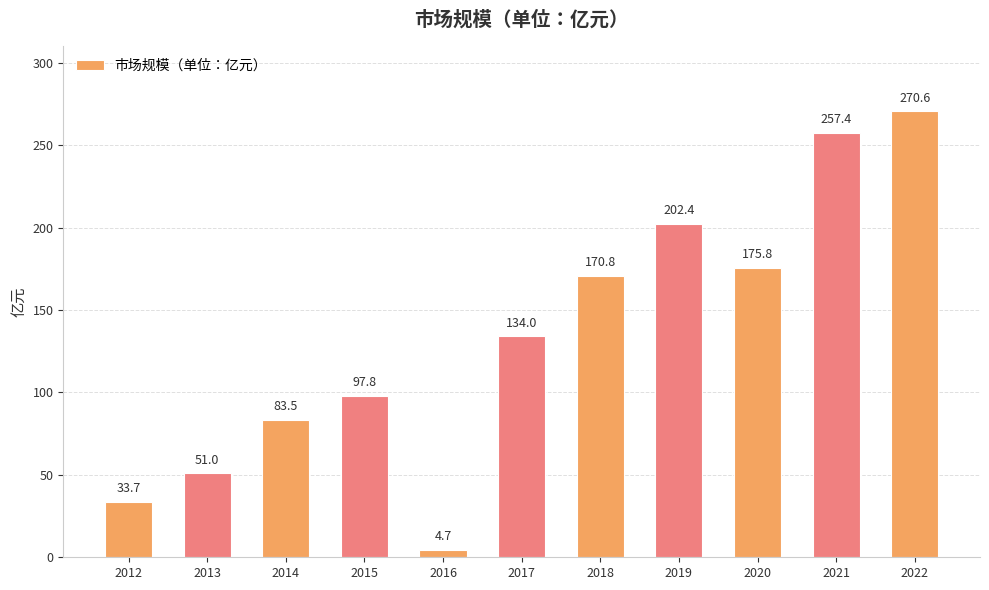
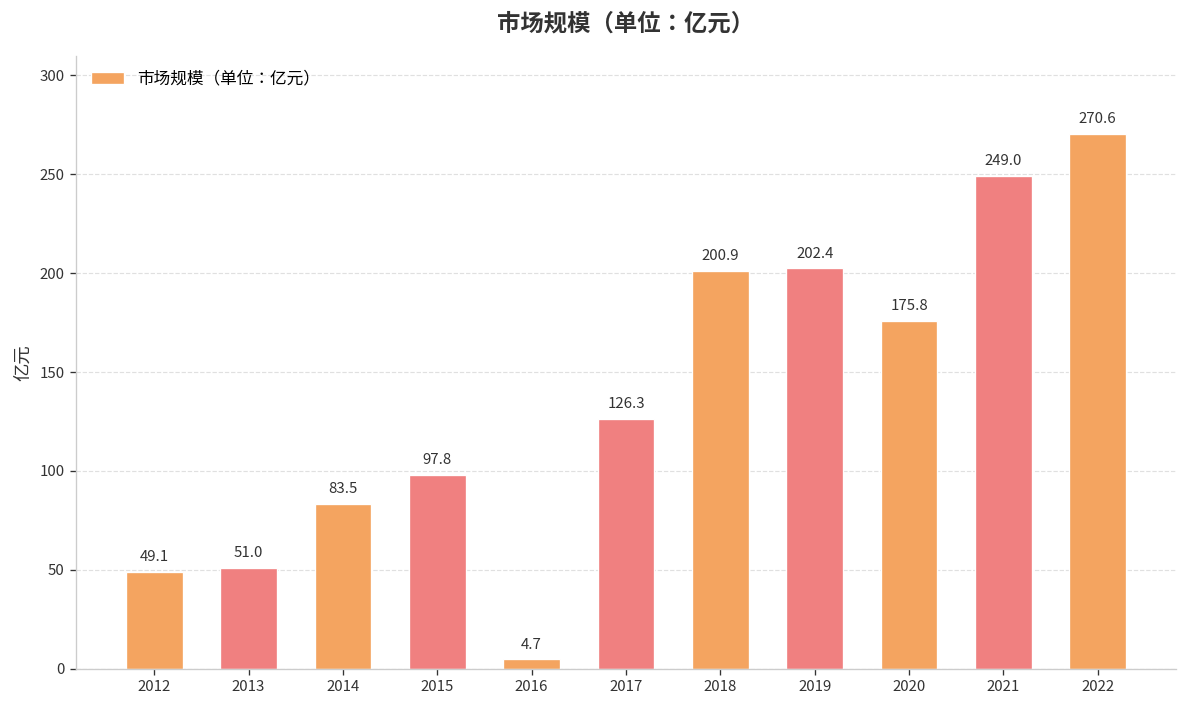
  {
-   "2012": 33.7,
+   "2012": 49.1,
    "2013": 51.0,
    "2014": 83.5,
    "2015": 97.8,
    "2016": 4.7,
-   "2017": 134.0,
-   "2018": 170.8,
+   "2017": 126.3,
+   "2018": 200.9,
    "2019": 202.4,
    "2020": 175.8,
-   "2021": 257.4,
+   "2021": 249.0,
    "2022": 270.6
  }
